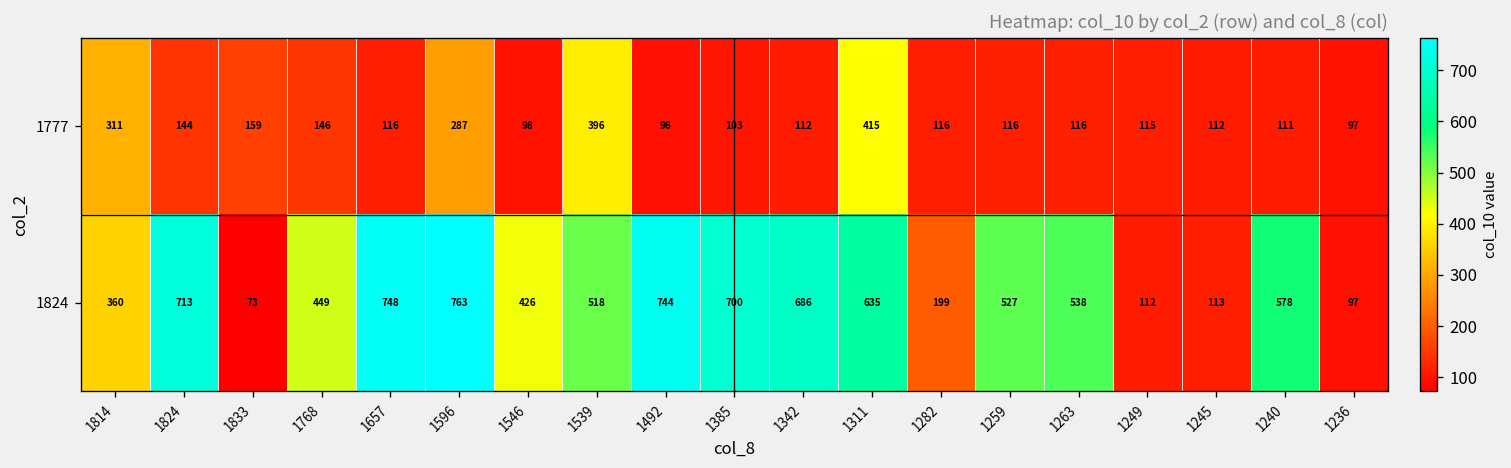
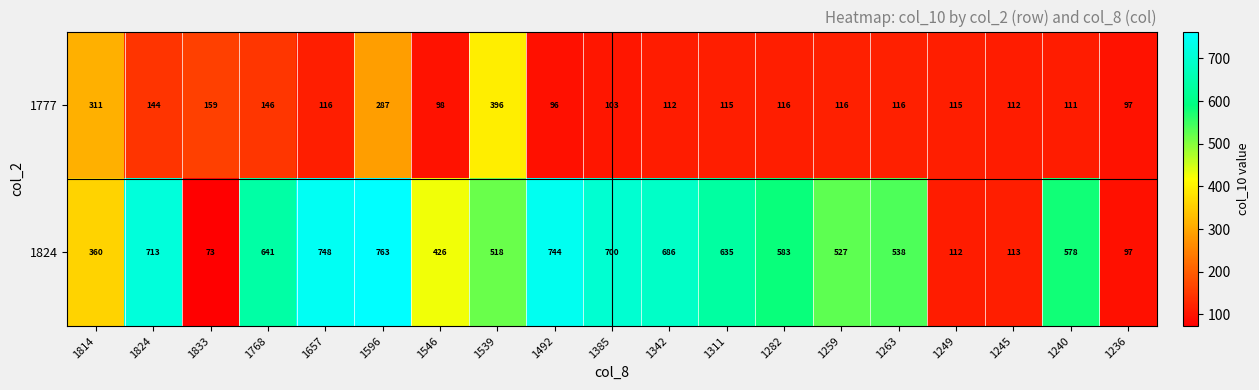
  {
    "1777": {
      "1814": 311,
      "1824": 144,
      "1833": 159,
      "1768": 146,
      "1657": 116,
      "1596": 287,
      "1546": 98,
      "1539": 396,
      "1492": 96,
      "1385": 103,
      "1342": 112,
-     "1311": 415,
+     "1311": 115,
      "1282": 116,
      "1259": 116,
      "1263": 116,
      "1249": 115,
      "1245": 112,
      "1240": 111,
      "1236": 97
    },
    "1824": {
      "1814": 360,
      "1824": 713,
      "1833": 73,
-     "1768": 449,
+     "1768": 641,
      "1657": 748,
      "1596": 763,
      "1546": 426,
      "1539": 518,
      "1492": 744,
      "1385": 700,
      "1342": 686,
      "1311": 635,
-     "1282": 199,
+     "1282": 583,
      "1259": 527,
      "1263": 538,
      "1249": 112,
      "1245": 113,
      "1240": 578,
      "1236": 97
    }
  }
